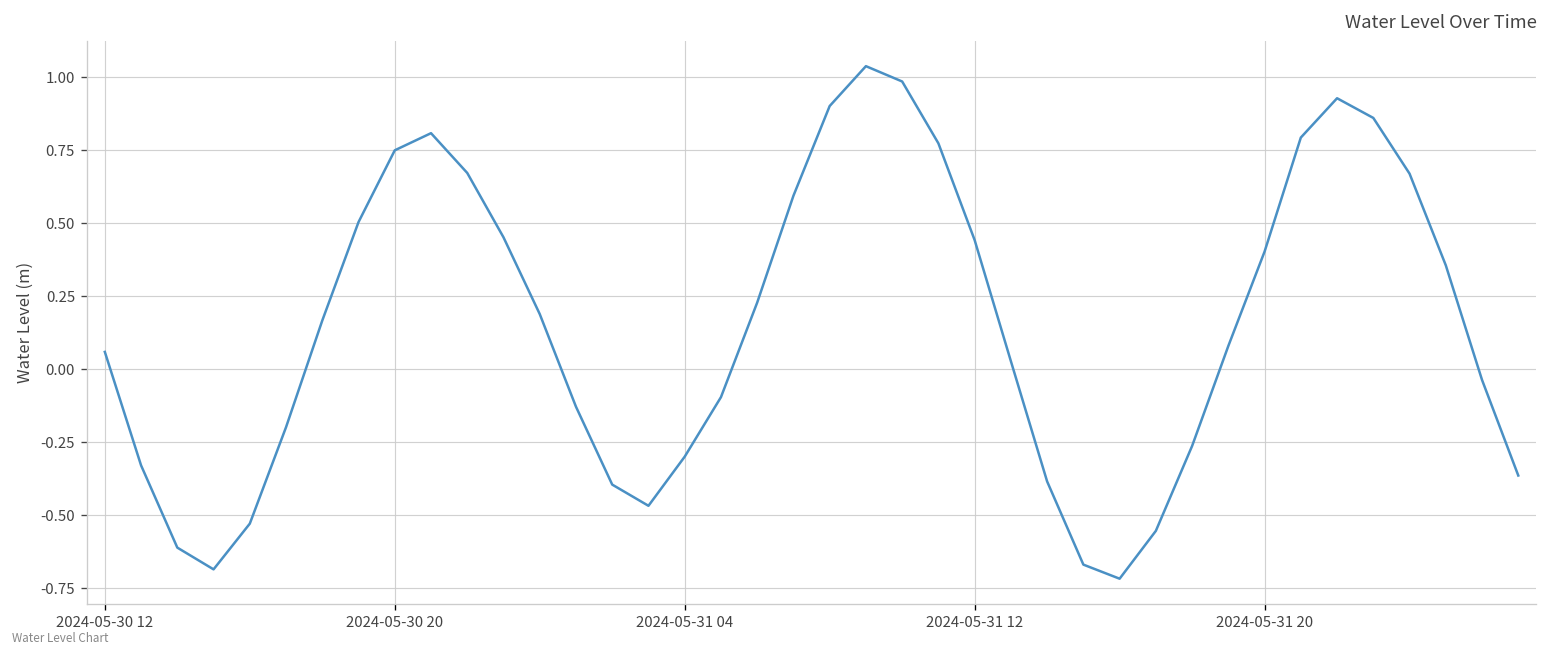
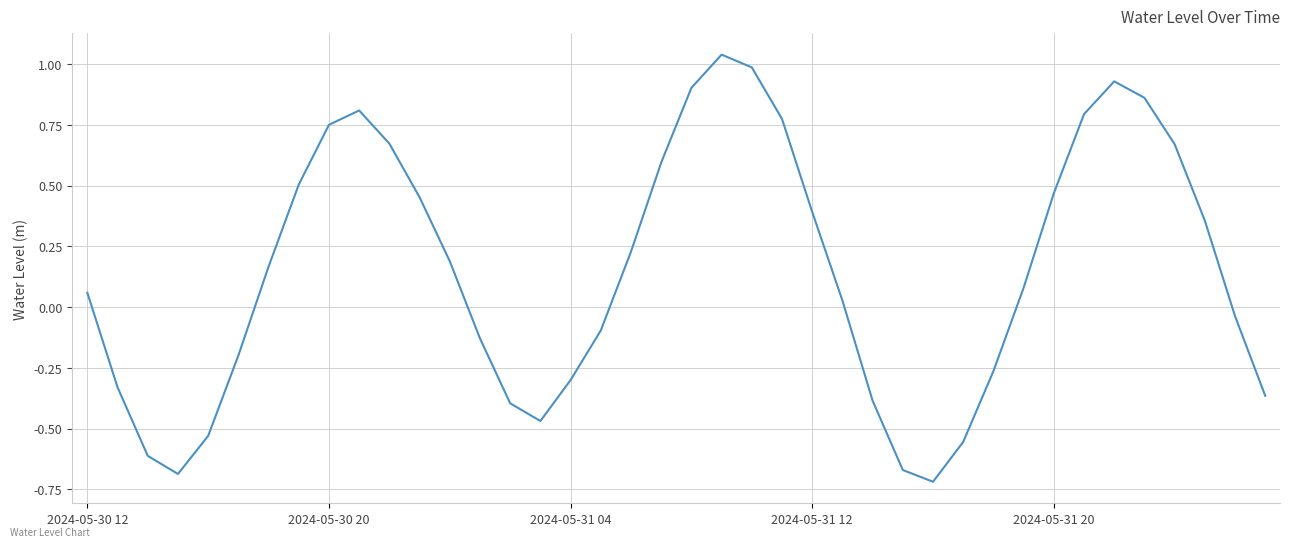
  {
    "2024-05-30 12": 0.06,
    "2024-05-30 20": 0.75,
    "2024-05-31 04": -0.30,
-   "2024-05-31 12": 0.44,
-   "2024-05-31 20": 0.40
+   "2024-05-31 12": 0.39,
+   "2024-05-31 20": 0.47
  }
